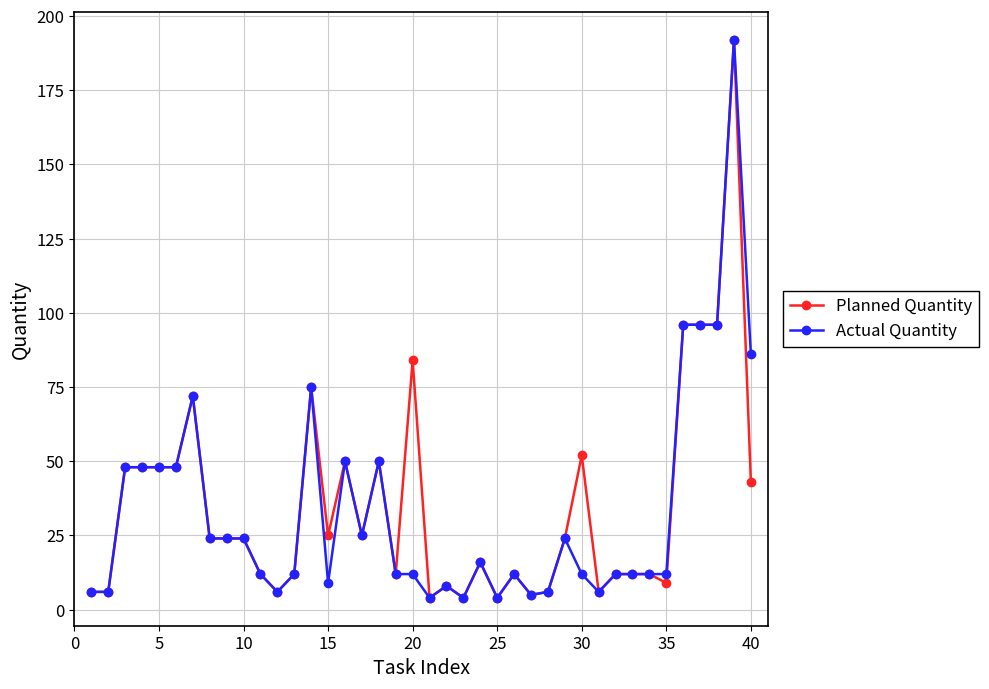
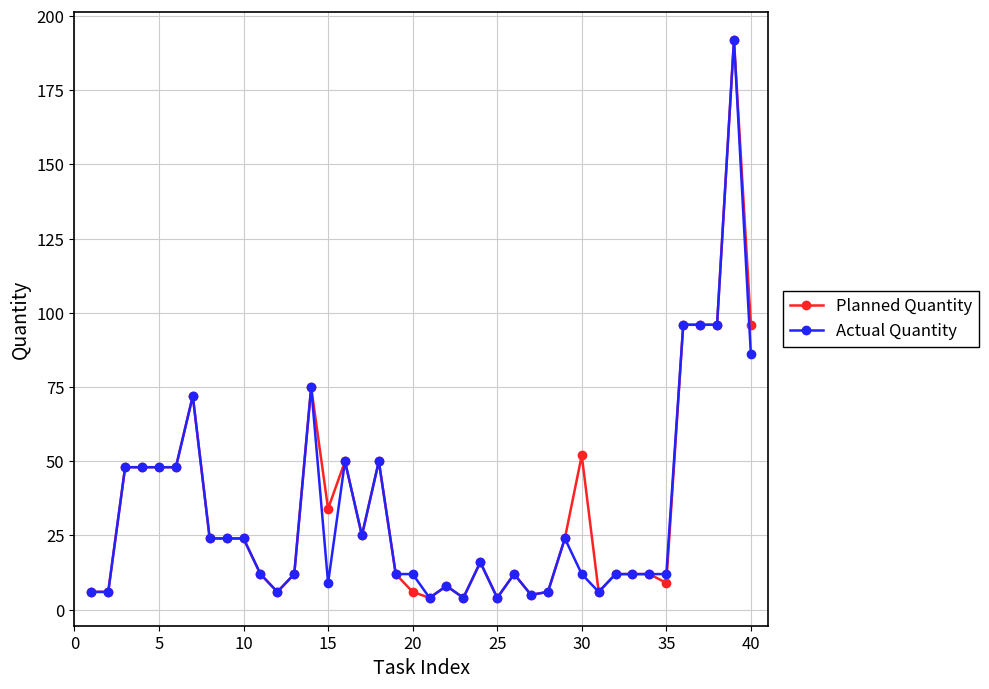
  {
    "Planned Quantity": {
-     "15": 25,
-     "20": 84,
+     "15": 34,
+     "20": 6,
      "30": 52,
      "35": 9,
-     "40": 43
+     "40": 96
    },
    "Actual Quantity": {
      "15": 9,
      "20": 12,
      "30": 12,
      "35": 12,
      "40": 86
    }
  }
